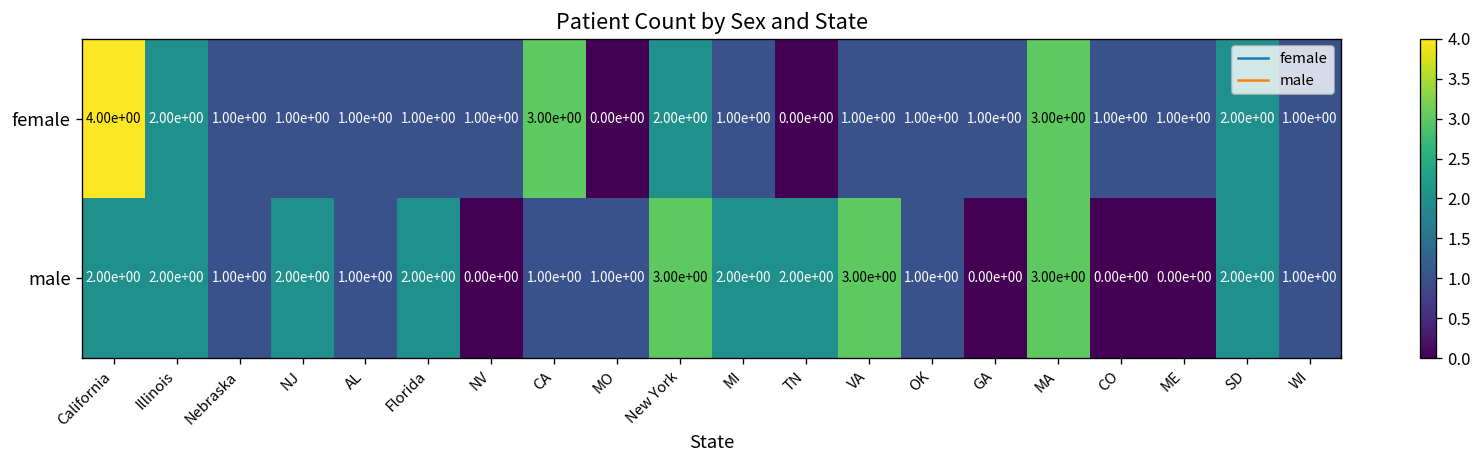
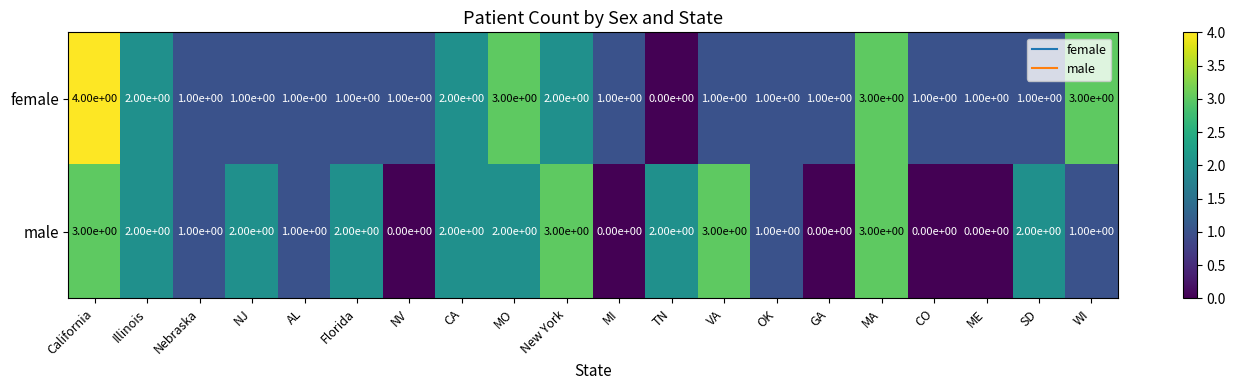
  {
    "female": {
      "California": "4.00e+00",
      "Illinois": "2.00e+00",
      "Nebraska": "1.00e+00",
      "NJ": "1.00e+00",
      "AL": "1.00e+00",
      "Florida": "1.00e+00",
      "NV": "1.00e+00",
-     "CA": "3.00e+00",
-     "MO": "0.00e+00",
+     "CA": "2.00e+00",
+     "MO": "3.00e+00",
      "New York": "2.00e+00",
      "MI": "1.00e+00",
      "TN": "0.00e+00",
      "VA": "1.00e+00",
      "OK": "1.00e+00",
      "GA": "1.00e+00",
      "MA": "3.00e+00",
      "CO": "1.00e+00",
      "ME": "1.00e+00",
-     "SD": "2.00e+00",
-     "WI": "1.00e+00"
+     "SD": "1.00e+00",
+     "WI": "3.00e+00"
    },
    "male": {
-     "California": "2.00e+00",
+     "California": "3.00e+00",
      "Illinois": "2.00e+00",
      "Nebraska": "1.00e+00",
      "NJ": "2.00e+00",
      "AL": "1.00e+00",
      "Florida": "2.00e+00",
      "NV": "0.00e+00",
-     "CA": "1.00e+00",
-     "MO": "1.00e+00",
+     "CA": "2.00e+00",
+     "MO": "2.00e+00",
      "New York": "3.00e+00",
-     "MI": "2.00e+00",
+     "MI": "0.00e+00",
      "TN": "2.00e+00",
      "VA": "3.00e+00",
      "OK": "1.00e+00",
      "GA": "0.00e+00",
      "MA": "3.00e+00",
      "CO": "0.00e+00",
      "ME": "0.00e+00",
      "SD": "2.00e+00",
      "WI": "1.00e+00"
    }
  }
